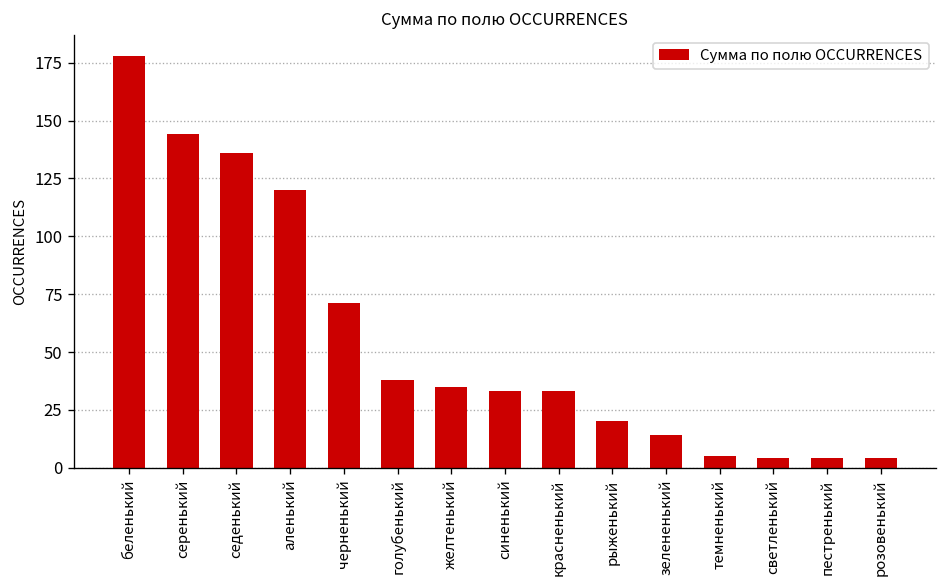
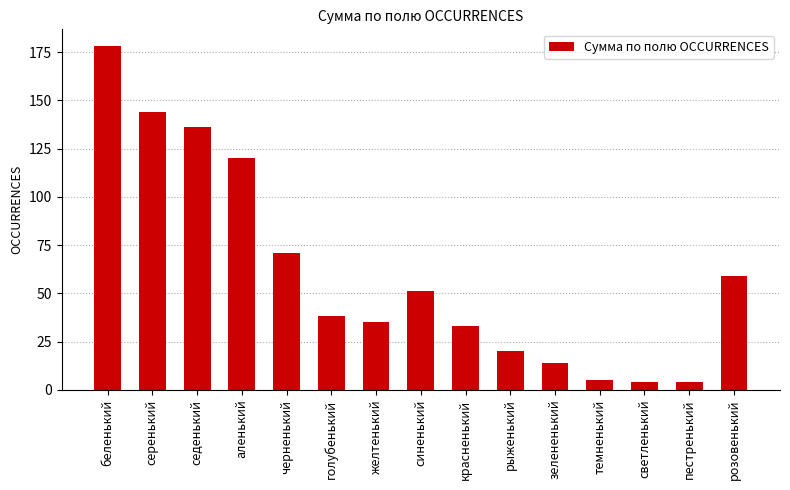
  {
    "беленький": 178,
    "серенький": 144,
    "седенький": 136,
    "аленький": 120,
    "черненький": 71,
    "голубенький": 38,
    "желтенький": 35,
-   "синенький": 33,
+   "синенький": 51,
    "красненький": 33,
    "рыженький": 20,
    "зелененький": 14,
    "темненький": 5,
    "светленький": 4,
    "пестренький": 4,
-   "розовенький": 4
+   "розовенький": 59
  }
